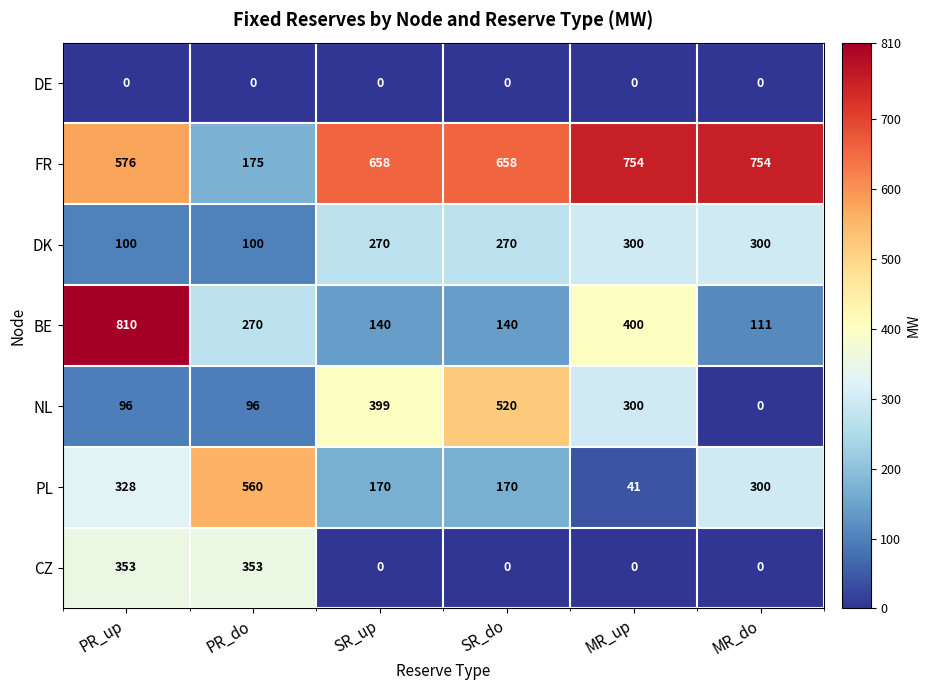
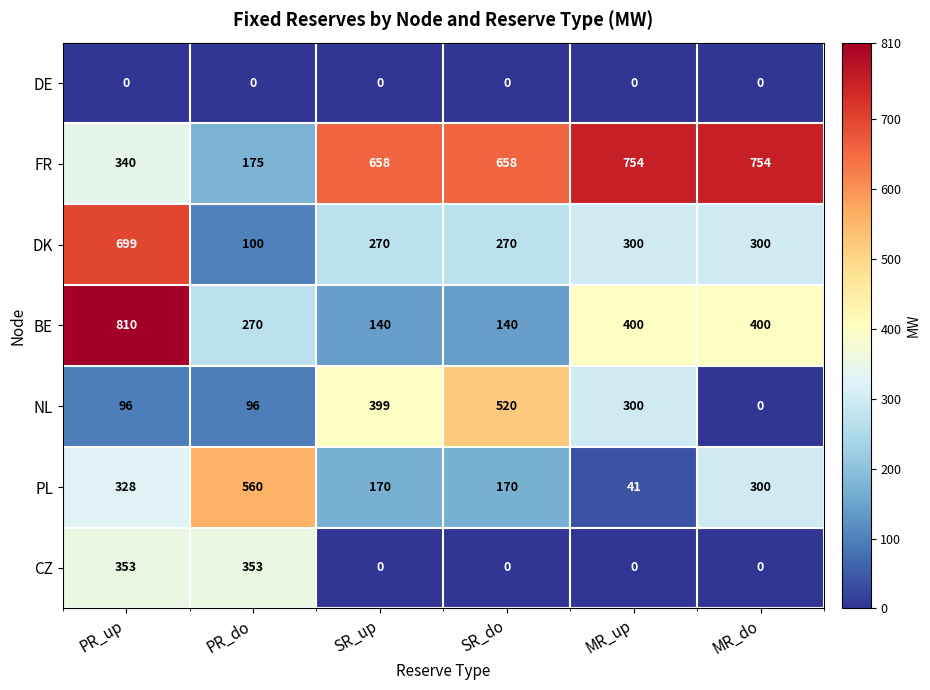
  {
    "DE": {
      "PR_up": 0,
      "PR_do": 0,
      "SR_up": 0,
      "SR_do": 0,
      "MR_up": 0,
      "MR_do": 0
    },
    "FR": {
-     "PR_up": 576,
+     "PR_up": 340,
      "PR_do": 175,
      "SR_up": 658,
      "SR_do": 658,
      "MR_up": 754,
      "MR_do": 754
    },
    "DK": {
-     "PR_up": 100,
+     "PR_up": 699,
      "PR_do": 100,
      "SR_up": 270,
      "SR_do": 270,
      "MR_up": 300,
      "MR_do": 300
    },
    "BE": {
      "PR_up": 810,
      "PR_do": 270,
      "SR_up": 140,
      "SR_do": 140,
      "MR_up": 400,
-     "MR_do": 111
+     "MR_do": 400
    },
    "NL": {
      "PR_up": 96,
      "PR_do": 96,
      "SR_up": 399,
      "SR_do": 520,
      "MR_up": 300,
      "MR_do": 0
    },
    "PL": {
      "PR_up": 328,
      "PR_do": 560,
      "SR_up": 170,
      "SR_do": 170,
      "MR_up": 41,
      "MR_do": 300
    },
    "CZ": {
      "PR_up": 353,
      "PR_do": 353,
      "SR_up": 0,
      "SR_do": 0,
      "MR_up": 0,
      "MR_do": 0
    }
  }
